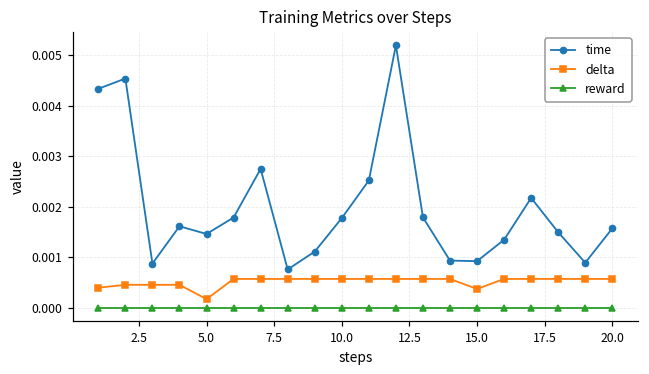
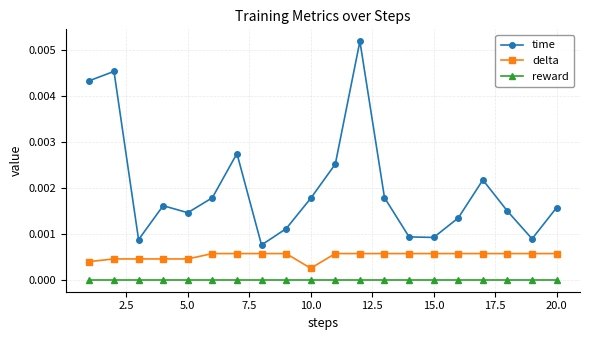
  {
    "time": {
      "5.0": 0.0015,
      "10.0": 0.0018,
      "15.0": 0.0009,
      "20.0": 0.0016
    },
    "delta": {
-     "5.0": 0.0002,
-     "10.0": 0.0006,
-     "15.0": 0.0004,
+     "5.0": 0.0005,
+     "10.0": 0.0003,
+     "15.0": 0.0006,
      "20.0": 0.0006
    },
    "reward": {
      "5.0": 0.0000,
      "10.0": 0.0000,
      "15.0": 0.0000,
      "20.0": 0.0000
    }
  }
